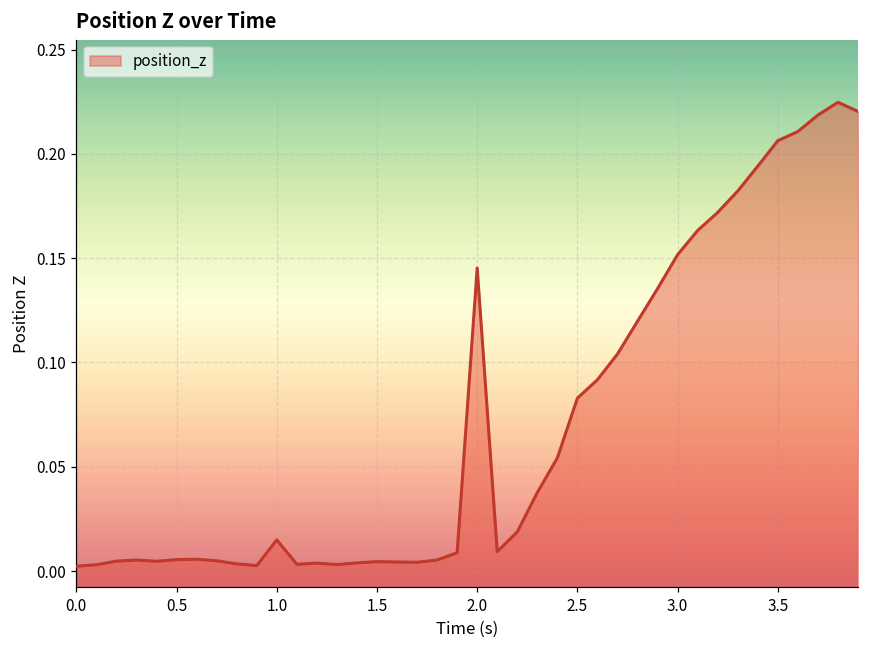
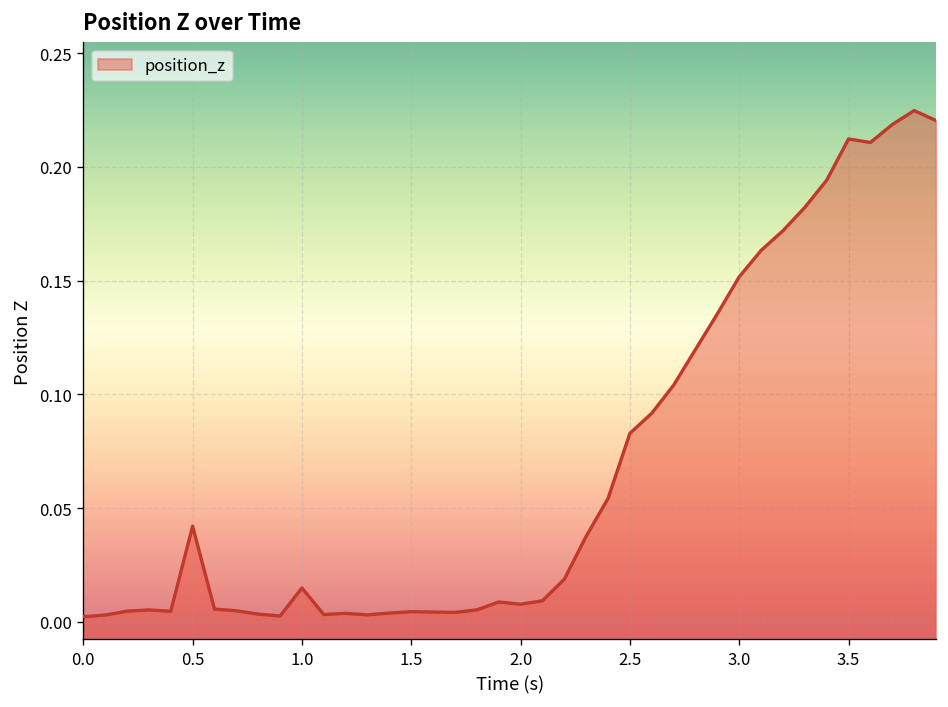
  {
    "0.0": 0.002,
-   "0.5": 0.005,
+   "0.5": 0.042,
    "1.0": 0.015,
    "1.5": 0.004,
-   "2.0": 0.145,
+   "2.0": 0.008,
    "2.5": 0.083,
    "3.0": 0.152,
-   "3.5": 0.206
+   "3.5": 0.212
  }
